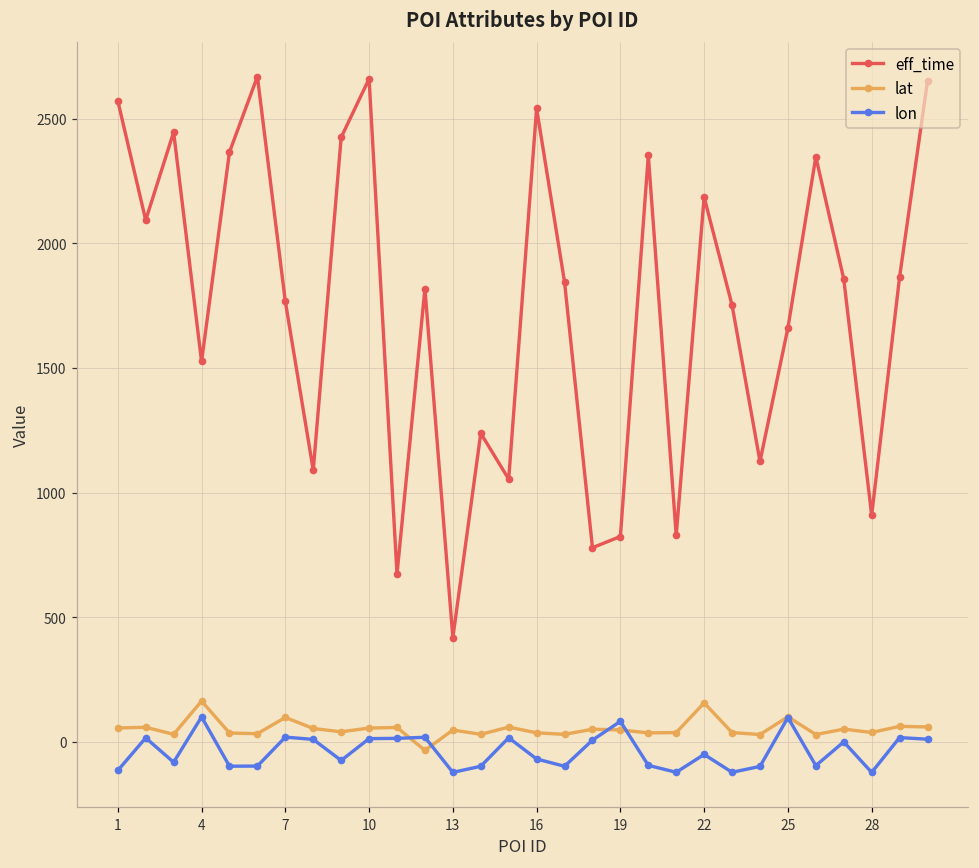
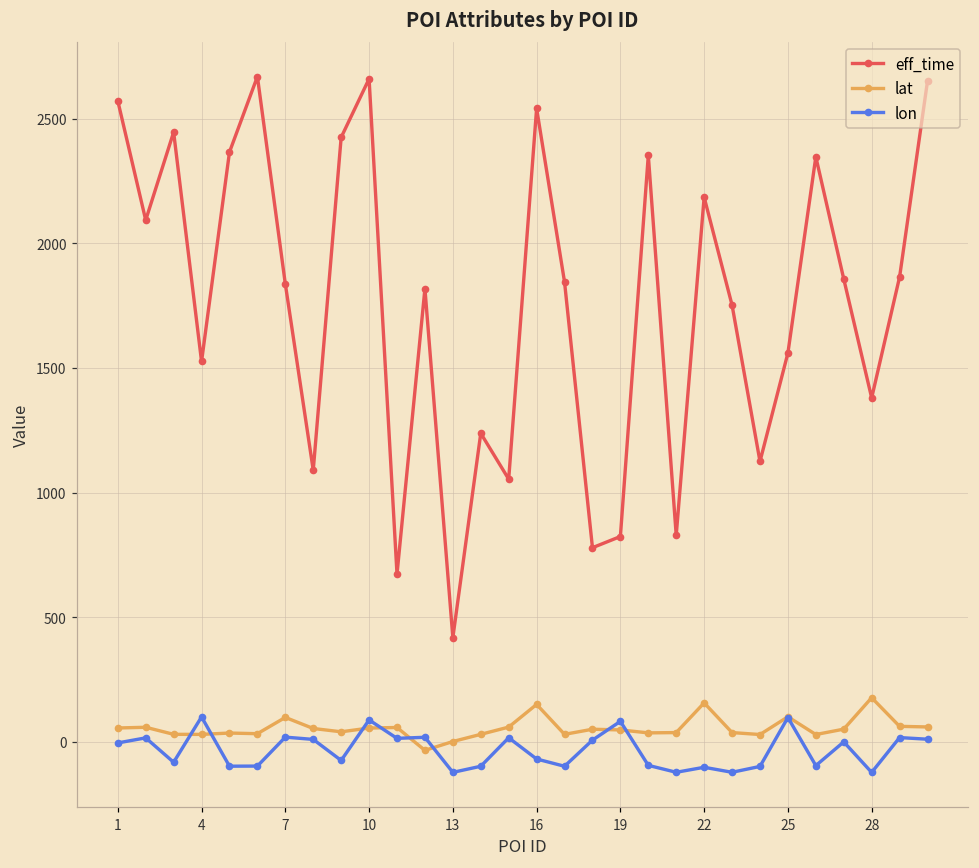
  {
    "eff_time": {
      "1": 2570,
      "4": 1530,
-     "7": 1770,
+     "7": 1840,
      "10": 2660,
      "13": 420,
      "16": 2540,
      "19": 820,
      "22": 2190,
-     "25": 1660,
-     "28": 910
+     "25": 1560,
+     "28": 1380
    },
    "lat": {
      "1": 60,
-     "4": 160,
+     "4": 30,
      "7": 100,
      "10": 60,
-     "13": 50,
-     "16": 40,
+     "13": 0,
+     "16": 150,
      "19": 50,
      "22": 160,
-     "28": 40
+     "28": 180
    },
    "lon": {
-     "1": -110,
+     "1": 0,
      "4": 100,
      "7": 20,
-     "10": 10,
+     "10": 90,
      "13": -120,
      "16": -70,
      "19": 80,
-     "22": -50,
+     "22": -100,
      "28": -120
    }
  }
